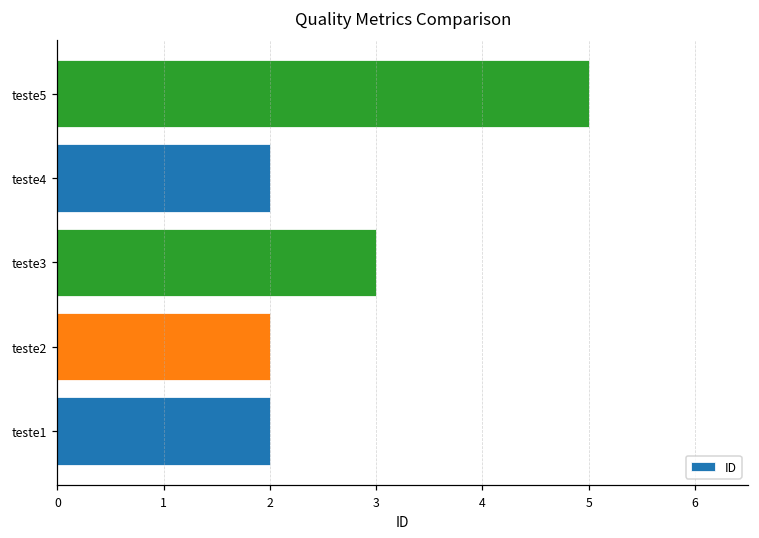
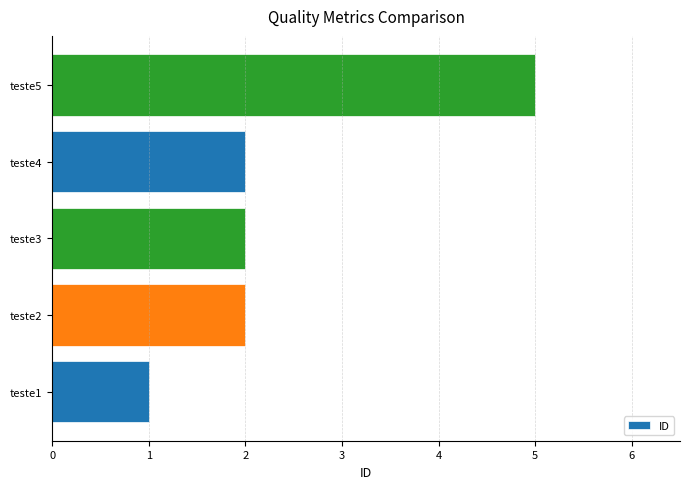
  {
    "teste5": 5,
    "teste4": 2,
-   "teste3": 3,
+   "teste3": 2,
    "teste2": 2,
-   "teste1": 2
+   "teste1": 1
  }
